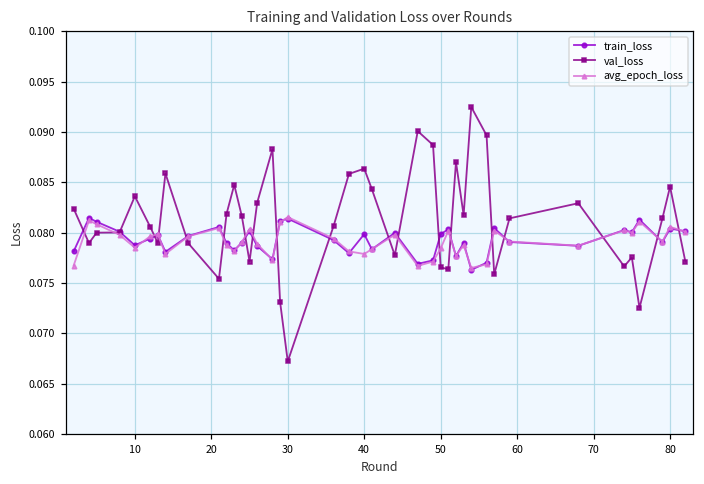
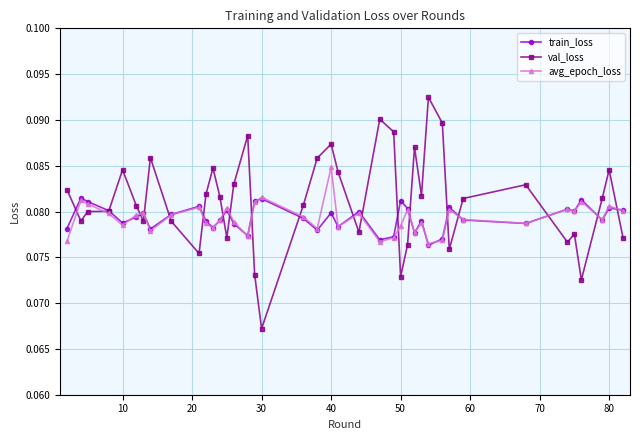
  {
    "train_loss": {
      "40": 0.080,
-     "50": 0.080
+     "50": 0.081
    },
    "val_loss": {
-     "10": 0.084,
+     "10": 0.085,
      "30": 0.067,
-     "40": 0.086,
-     "50": 0.077,
+     "40": 0.087,
+     "50": 0.073,
      "80": 0.085
    },
    "avg_epoch_loss": {
-     "40": 0.078,
+     "40": 0.085,
      "50": 0.078
    }
  }
